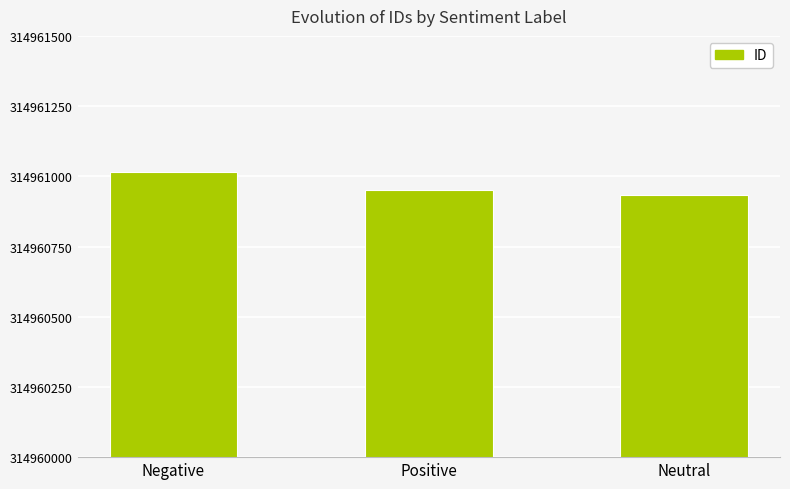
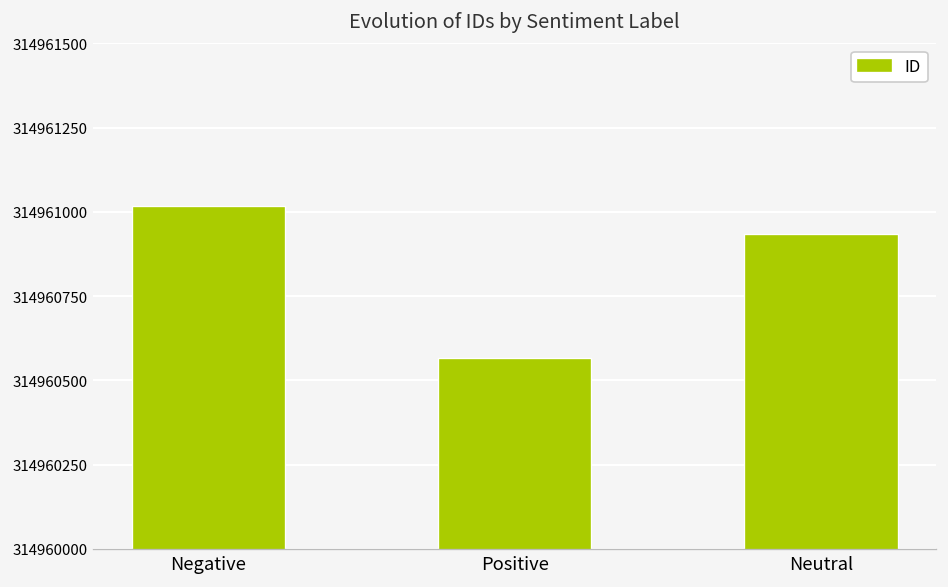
  {
    "Negative": 314961020,
-   "Positive": 314960950,
+   "Positive": 314960570,
    "Neutral": 314960930
  }
